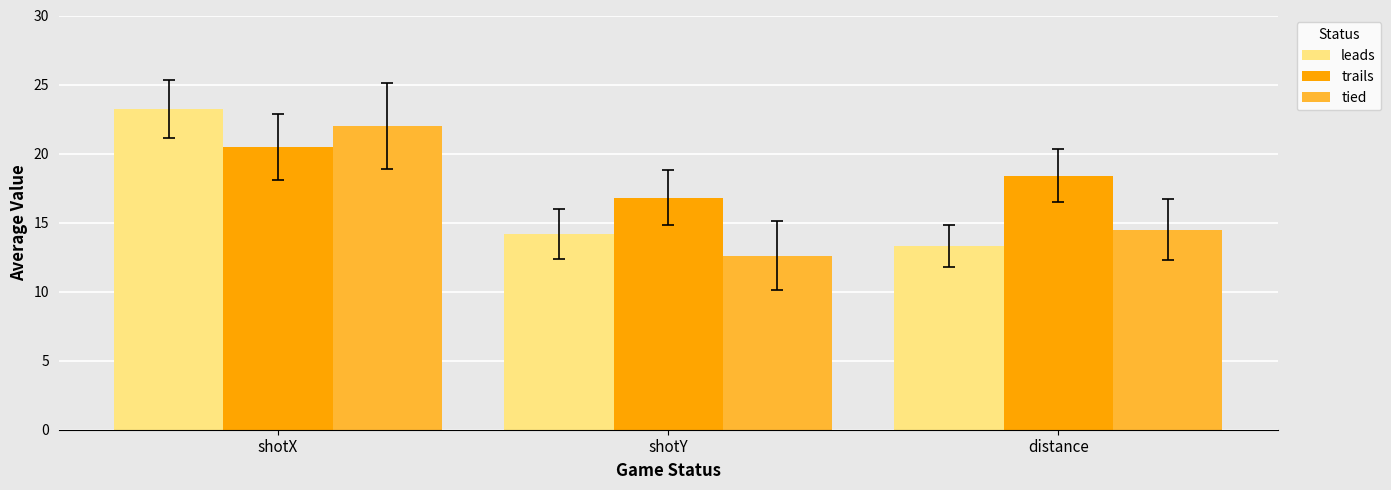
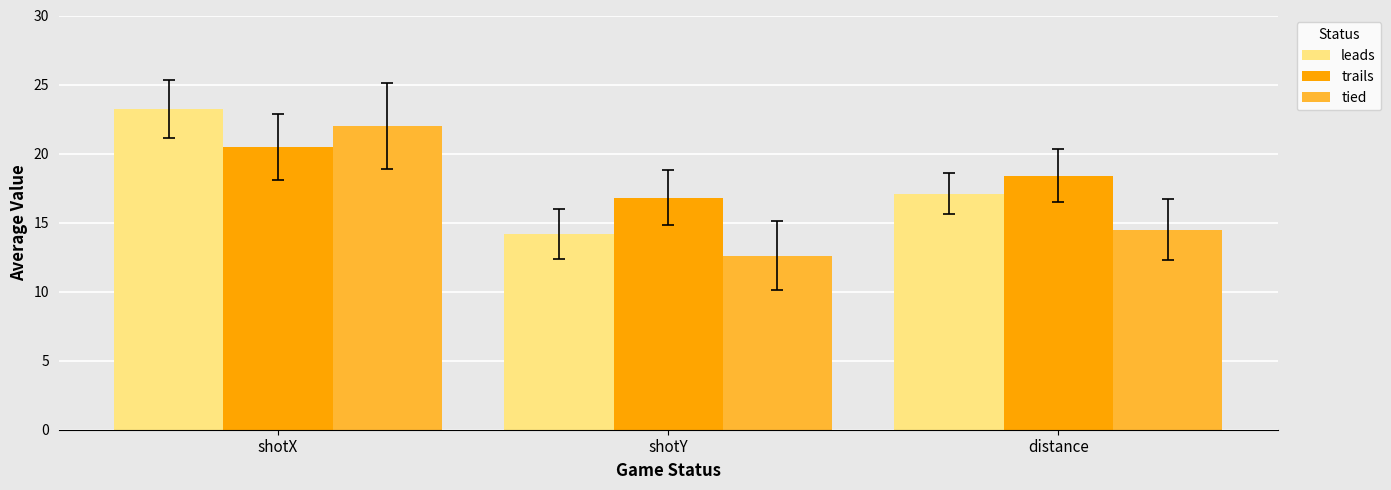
  {
    "leads": {
      "shotX": 23.2,
      "shotY": 14.2,
-     "distance": 13.3
+     "distance": 17.1
    }
  }
